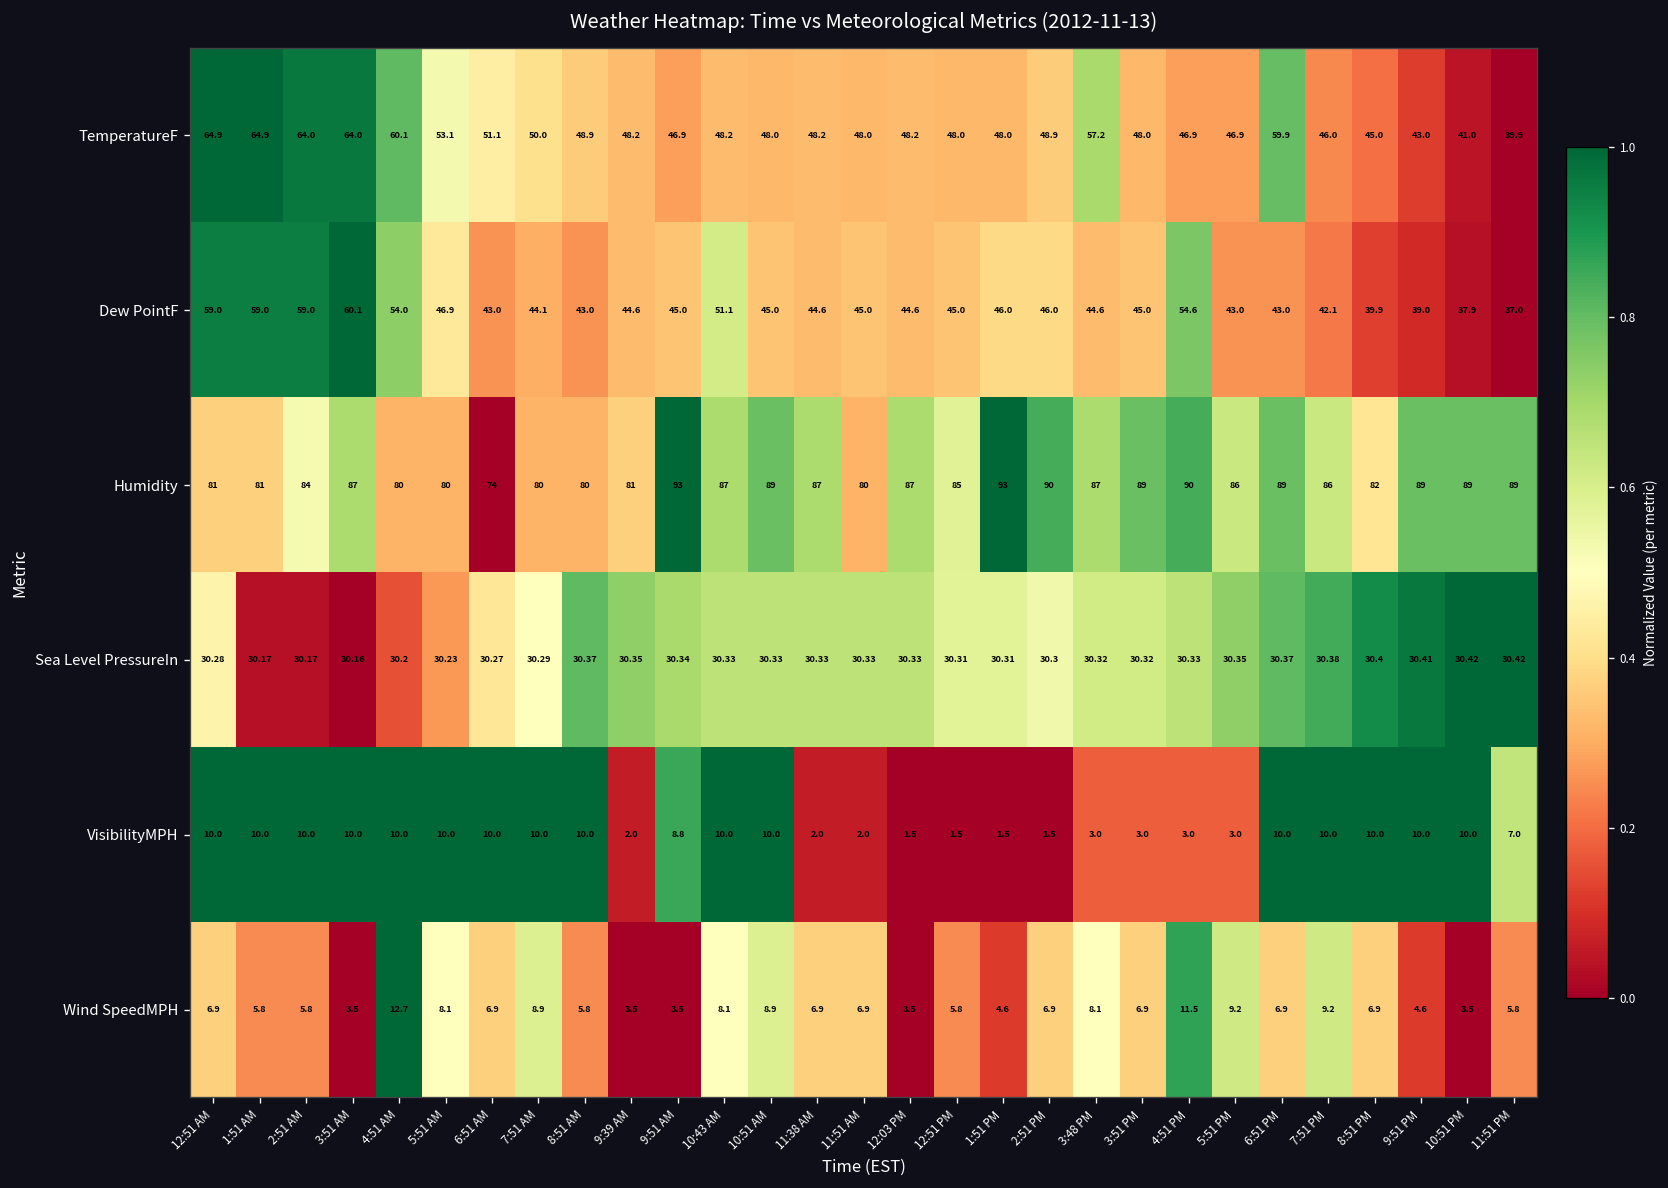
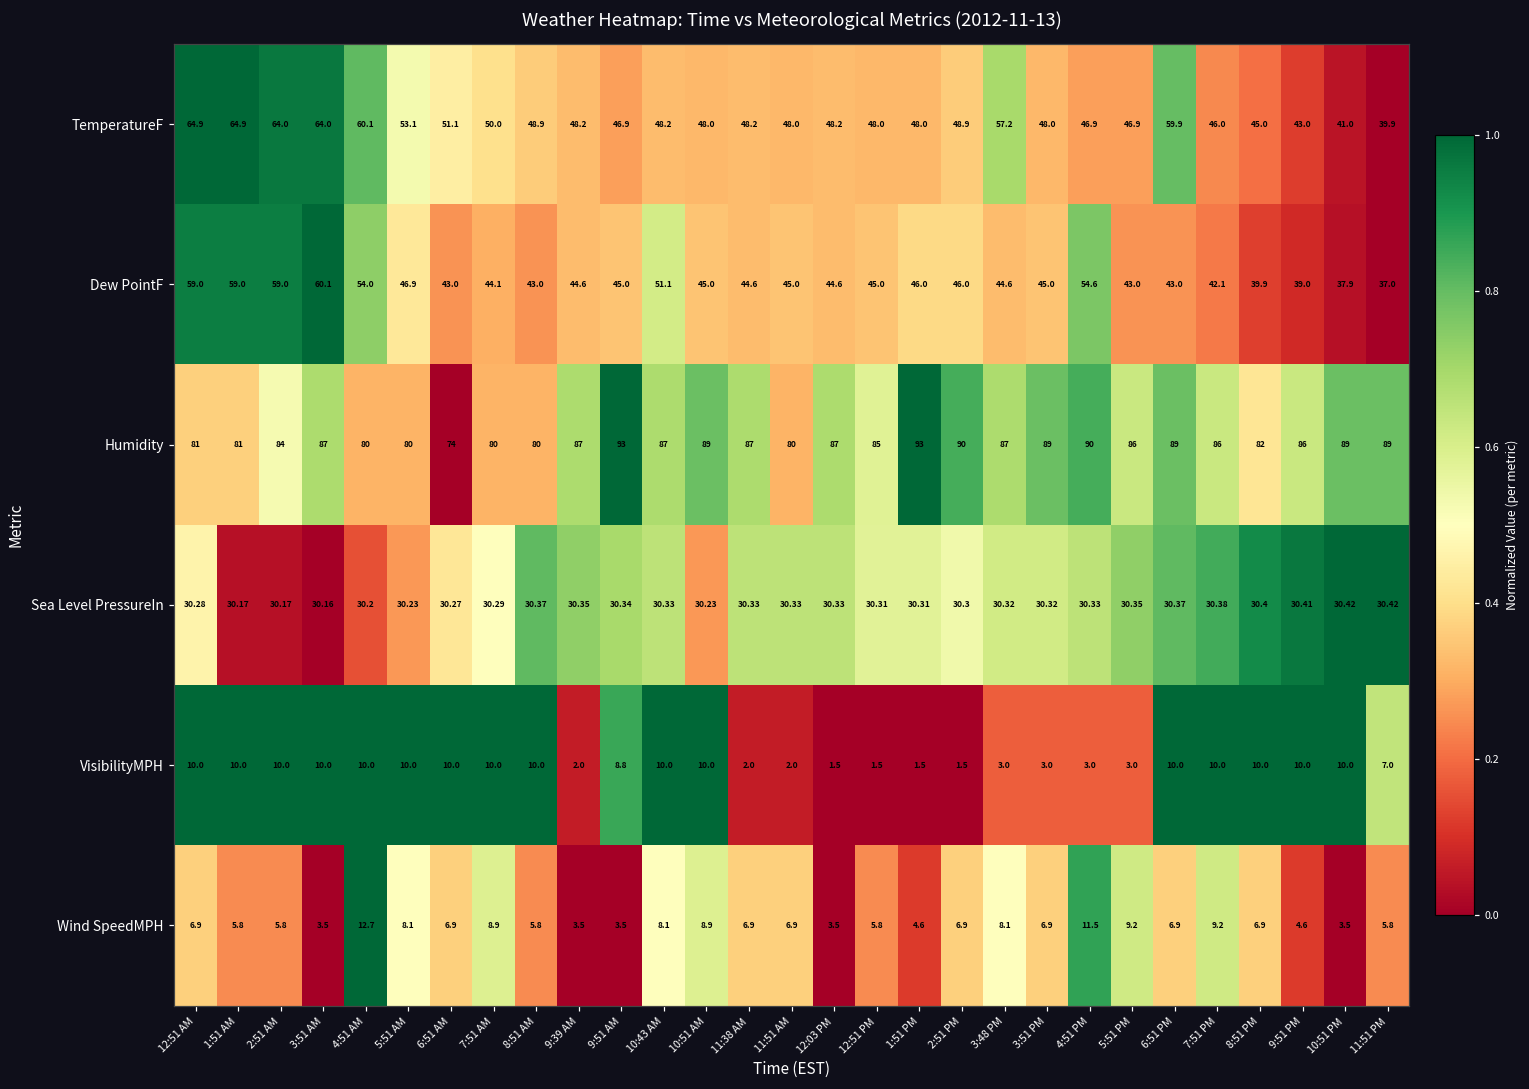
  {
    "TemperatureF": {
      "12:51 AM": 64.9,
      "1:51 AM": 64.9,
      "2:51 AM": 64.0,
      "3:51 AM": 64.0,
      "4:51 AM": 60.1,
      "5:51 AM": 53.1,
      "6:51 AM": 51.1,
      "7:51 AM": 50.0,
      "8:51 AM": 48.9,
      "9:39 AM": 48.2,
      "9:51 AM": 46.9,
      "10:43 AM": 48.2,
      "10:51 AM": 48.0,
      "11:38 AM": 48.2,
      "11:51 AM": 48.0,
      "12:03 PM": 48.2,
      "12:51 PM": 48.0,
      "1:51 PM": 48.0,
      "2:51 PM": 48.9,
      "3:48 PM": 57.2,
      "3:51 PM": 48.0,
      "4:51 PM": 46.9,
      "5:51 PM": 46.9,
      "6:51 PM": 59.9,
      "7:51 PM": 46.0,
      "8:51 PM": 45.0,
      "9:51 PM": 43.0,
      "10:51 PM": 41.0,
      "11:51 PM": 39.9
    },
    "Dew PointF": {
      "12:51 AM": 59.0,
      "1:51 AM": 59.0,
      "2:51 AM": 59.0,
      "3:51 AM": 60.1,
      "4:51 AM": 54.0,
      "5:51 AM": 46.9,
      "6:51 AM": 43.0,
      "7:51 AM": 44.1,
      "8:51 AM": 43.0,
      "9:39 AM": 44.6,
      "9:51 AM": 45.0,
      "10:43 AM": 51.1,
      "10:51 AM": 45.0,
      "11:38 AM": 44.6,
      "11:51 AM": 45.0,
      "12:03 PM": 44.6,
      "12:51 PM": 45.0,
      "1:51 PM": 46.0,
      "2:51 PM": 46.0,
      "3:48 PM": 44.6,
      "3:51 PM": 45.0,
      "4:51 PM": 54.6,
      "5:51 PM": 43.0,
      "6:51 PM": 43.0,
      "7:51 PM": 42.1,
      "8:51 PM": 39.9,
      "9:51 PM": 39.0,
      "10:51 PM": 37.9,
      "11:51 PM": 37.0
    },
    "Humidity": {
      "12:51 AM": 81,
      "1:51 AM": 81,
      "2:51 AM": 84,
      "3:51 AM": 87,
      "4:51 AM": 80,
      "5:51 AM": 80,
      "6:51 AM": 74,
      "7:51 AM": 80,
      "8:51 AM": 80,
-     "9:39 AM": 81,
+     "9:39 AM": 87,
      "9:51 AM": 93,
      "10:43 AM": 87,
      "10:51 AM": 89,
      "11:38 AM": 87,
      "11:51 AM": 80,
      "12:03 PM": 87,
      "12:51 PM": 85,
      "1:51 PM": 93,
      "2:51 PM": 90,
      "3:48 PM": 87,
      "3:51 PM": 89,
      "4:51 PM": 90,
      "5:51 PM": 86,
      "6:51 PM": 89,
      "7:51 PM": 86,
      "8:51 PM": 82,
-     "9:51 PM": 89,
+     "9:51 PM": 86,
      "10:51 PM": 89,
      "11:51 PM": 89
    },
    "Sea Level PressureIn": {
      "12:51 AM": 30.28,
      "1:51 AM": 30.17,
      "2:51 AM": 30.17,
      "3:51 AM": 30.16,
      "4:51 AM": 30.2,
      "5:51 AM": 30.23,
      "6:51 AM": 30.27,
      "7:51 AM": 30.29,
      "8:51 AM": 30.37,
      "9:39 AM": 30.35,
      "9:51 AM": 30.34,
      "10:43 AM": 30.33,
-     "10:51 AM": 30.33,
+     "10:51 AM": 30.23,
      "11:38 AM": 30.33,
      "11:51 AM": 30.33,
      "12:03 PM": 30.33,
      "12:51 PM": 30.31,
      "1:51 PM": 30.31,
      "2:51 PM": 30.3,
      "3:48 PM": 30.32,
      "3:51 PM": 30.32,
      "4:51 PM": 30.33,
      "5:51 PM": 30.35,
      "6:51 PM": 30.37,
      "7:51 PM": 30.38,
      "8:51 PM": 30.4,
      "9:51 PM": 30.41,
      "10:51 PM": 30.42,
      "11:51 PM": 30.42
    },
    "VisibilityMPH": {
      "12:51 AM": 10.0,
      "1:51 AM": 10.0,
      "2:51 AM": 10.0,
      "3:51 AM": 10.0,
      "4:51 AM": 10.0,
      "5:51 AM": 10.0,
      "6:51 AM": 10.0,
      "7:51 AM": 10.0,
      "8:51 AM": 10.0,
      "9:39 AM": 2.0,
      "9:51 AM": 8.8,
      "10:43 AM": 10.0,
      "10:51 AM": 10.0,
      "11:38 AM": 2.0,
      "11:51 AM": 2.0,
      "12:03 PM": 1.5,
      "12:51 PM": 1.5,
      "1:51 PM": 1.5,
      "2:51 PM": 1.5,
      "3:48 PM": 3.0,
      "3:51 PM": 3.0,
      "4:51 PM": 3.0,
      "5:51 PM": 3.0,
      "6:51 PM": 10.0,
      "7:51 PM": 10.0,
      "8:51 PM": 10.0,
      "9:51 PM": 10.0,
      "10:51 PM": 10.0,
      "11:51 PM": 7.0
    },
    "Wind SpeedMPH": {
      "12:51 AM": 6.9,
      "1:51 AM": 5.8,
      "2:51 AM": 5.8,
      "3:51 AM": 3.5,
      "4:51 AM": 12.7,
      "5:51 AM": 8.1,
      "6:51 AM": 6.9,
      "7:51 AM": 8.9,
      "8:51 AM": 5.8,
      "9:39 AM": 3.5,
      "9:51 AM": 3.5,
      "10:43 AM": 8.1,
      "10:51 AM": 8.9,
      "11:38 AM": 6.9,
      "11:51 AM": 6.9,
      "12:03 PM": 3.5,
      "12:51 PM": 5.8,
      "1:51 PM": 4.6,
      "2:51 PM": 6.9,
      "3:48 PM": 8.1,
      "3:51 PM": 6.9,
      "4:51 PM": 11.5,
      "5:51 PM": 9.2,
      "6:51 PM": 6.9,
      "7:51 PM": 9.2,
      "8:51 PM": 6.9,
      "9:51 PM": 4.6,
      "10:51 PM": 3.5,
      "11:51 PM": 5.8
    }
  }
